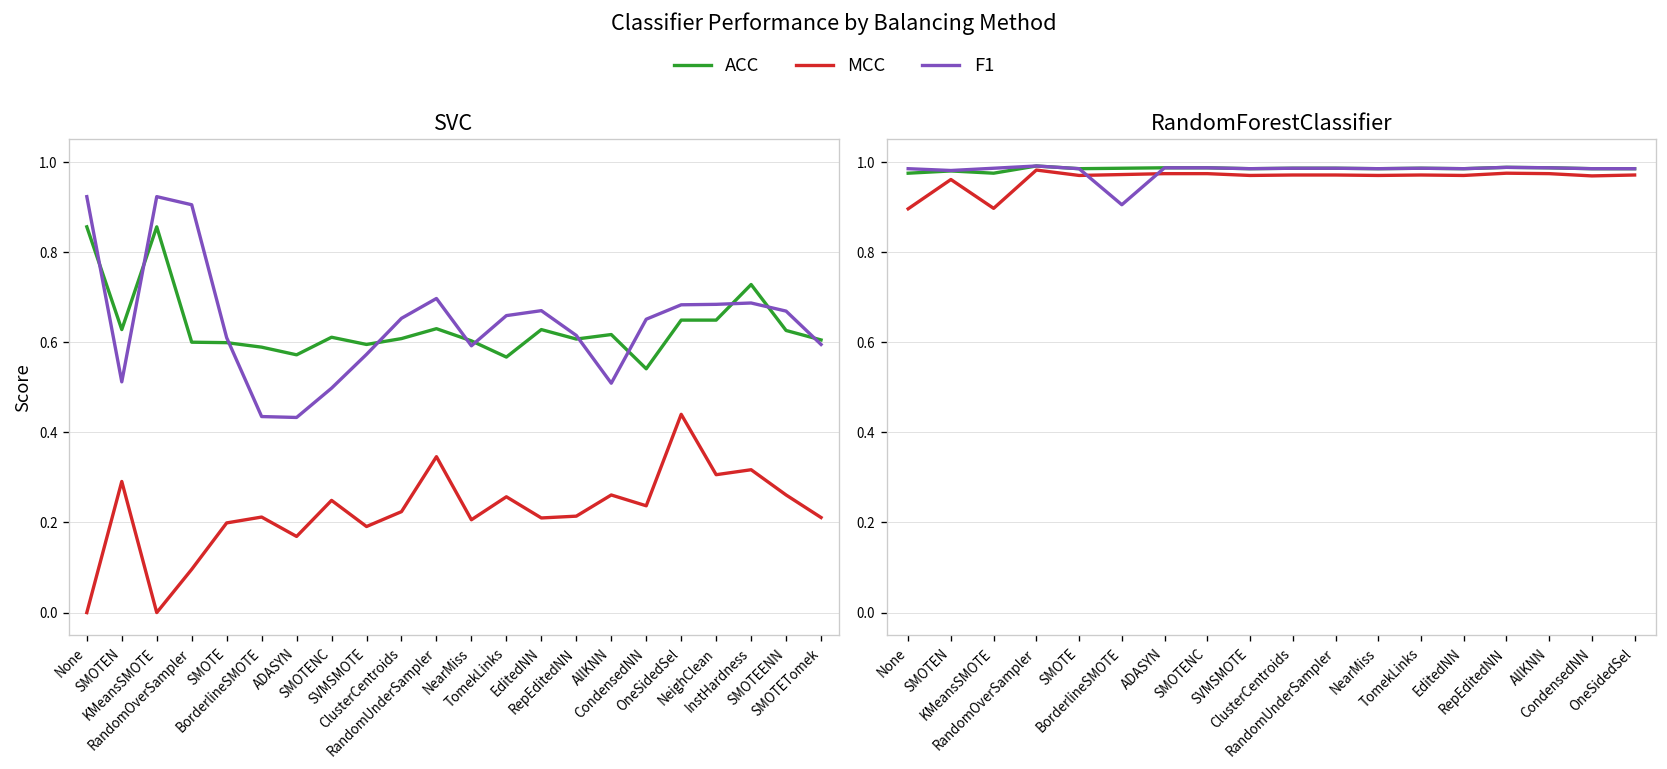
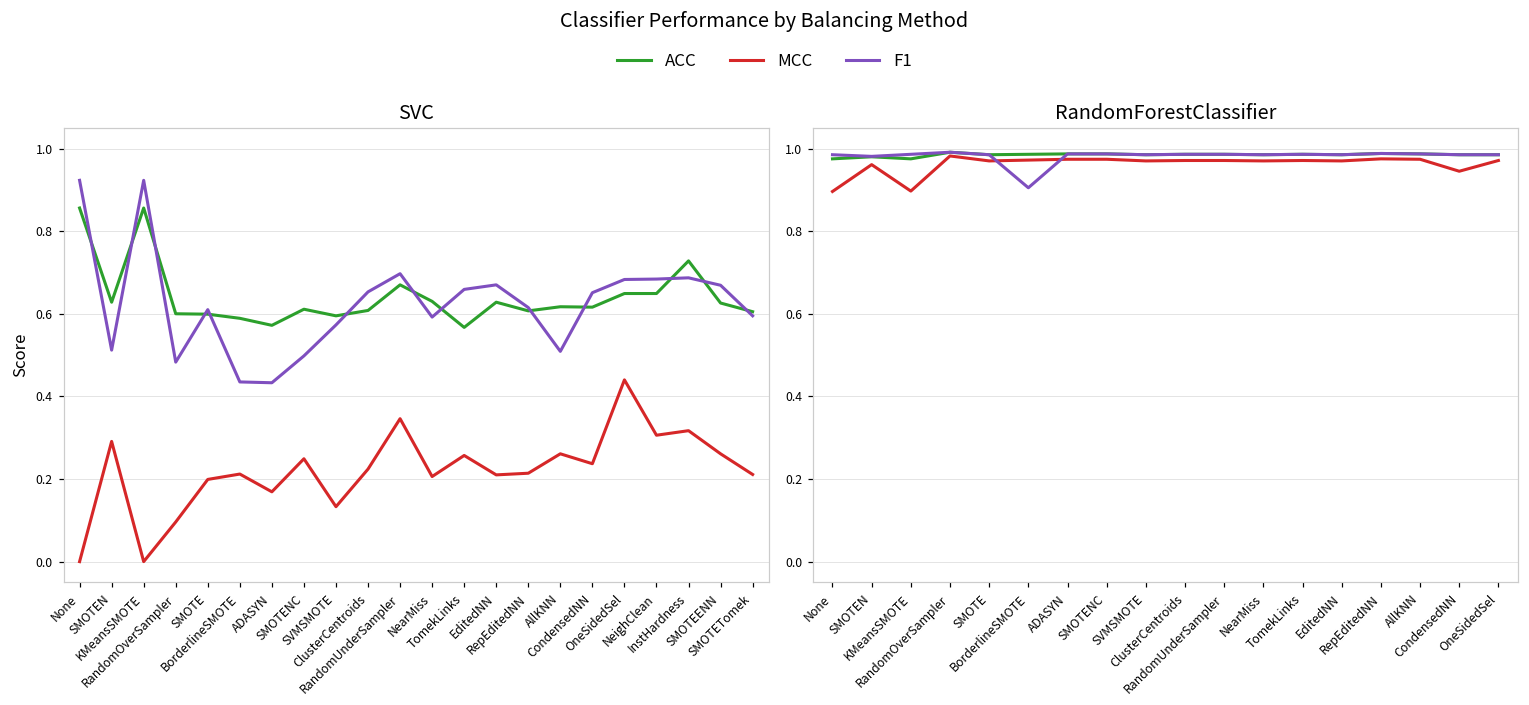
  {
    "SVC": {
      "ACC": {
        "None": 0.86,
        "SMOTEN": 0.63,
        "KMeansSMOTE": 0.86,
        "RandomOverSampler": 0.60,
        "SMOTE": 0.60,
        "BorderlineSMOTE": 0.59,
        "ADASYN": 0.57,
        "SMOTENC": 0.61,
        "SVMSMOTE": 0.60,
        "ClusterCentroids": 0.61,
-       "RandomUnderSampler": 0.63,
-       "NearMiss": 0.60,
+       "RandomUnderSampler": 0.67,
+       "NearMiss": 0.63,
        "TomekLinks": 0.57,
        "EditedNN": 0.63,
        "RepEditedNN": 0.61,
        "AllKNN": 0.62,
-       "CondensedNN": 0.54,
+       "CondensedNN": 0.62,
        "OneSidedSel": 0.65,
        "NeighClean": 0.65,
        "InstHardness": 0.73,
        "SMOTEENN": 0.63,
        "SMOTETomek": 0.61
      },
      "MCC": {
        "None": 0.00,
        "SMOTEN": 0.29,
        "KMeansSMOTE": 0.00,
        "RandomOverSampler": 0.10,
        "SMOTE": 0.20,
        "BorderlineSMOTE": 0.21,
        "ADASYN": 0.17,
        "SMOTENC": 0.25,
-       "SVMSMOTE": 0.19,
+       "SVMSMOTE": 0.13,
        "ClusterCentroids": 0.22,
        "RandomUnderSampler": 0.35,
        "NearMiss": 0.21,
        "TomekLinks": 0.26,
        "EditedNN": 0.21,
        "RepEditedNN": 0.21,
        "AllKNN": 0.26,
        "CondensedNN": 0.24,
        "OneSidedSel": 0.44,
        "NeighClean": 0.31,
        "InstHardness": 0.32,
        "SMOTEENN": 0.26,
        "SMOTETomek": 0.21
      },
      "F1": {
        "None": 0.92,
        "SMOTEN": 0.51,
        "KMeansSMOTE": 0.92,
-       "RandomOverSampler": 0.91,
+       "RandomOverSampler": 0.48,
        "SMOTE": 0.61,
        "BorderlineSMOTE": 0.44,
        "ADASYN": 0.43,
        "SMOTENC": 0.50,
        "SVMSMOTE": 0.57,
        "ClusterCentroids": 0.65,
        "RandomUnderSampler": 0.70,
        "NearMiss": 0.59,
        "TomekLinks": 0.66,
        "EditedNN": 0.67,
        "RepEditedNN": 0.62,
        "AllKNN": 0.51,
        "CondensedNN": 0.65,
        "OneSidedSel": 0.68,
        "NeighClean": 0.68,
        "InstHardness": 0.69,
        "SMOTEENN": 0.67,
        "SMOTETomek": 0.60
      }
    },
    "RandomForestClassifier": {
      "ACC": {
        "None": 0.98,
        "KMeansSMOTE": 0.98,
        "BorderlineSMOTE": 0.99
      },
      "MCC": {
        "None": 0.90,
        "SMOTEN": 0.96,
        "KMeansSMOTE": 0.90,
        "RandomOverSampler": 0.98,
        "SMOTE": 0.97,
        "BorderlineSMOTE": 0.97,
        "ADASYN": 0.97,
        "SMOTENC": 0.97,
        "SVMSMOTE": 0.97,
        "ClusterCentroids": 0.97,
        "RandomUnderSampler": 0.97,
        "NearMiss": 0.97,
        "TomekLinks": 0.97,
        "EditedNN": 0.97,
        "RepEditedNN": 0.98,
        "AllKNN": 0.97,
-       "CondensedNN": 0.97,
+       "CondensedNN": 0.95,
        "OneSidedSel": 0.97
      },
      "F1": {
        "None": 0.99,
        "KMeansSMOTE": 0.99,
        "BorderlineSMOTE": 0.91
      }
    }
  }
